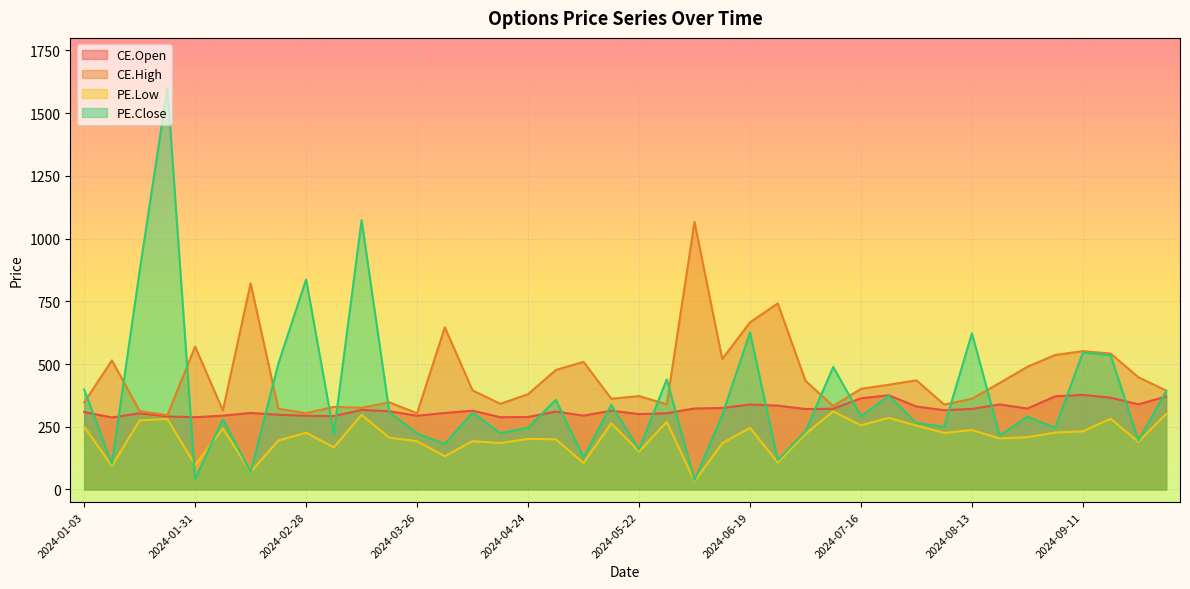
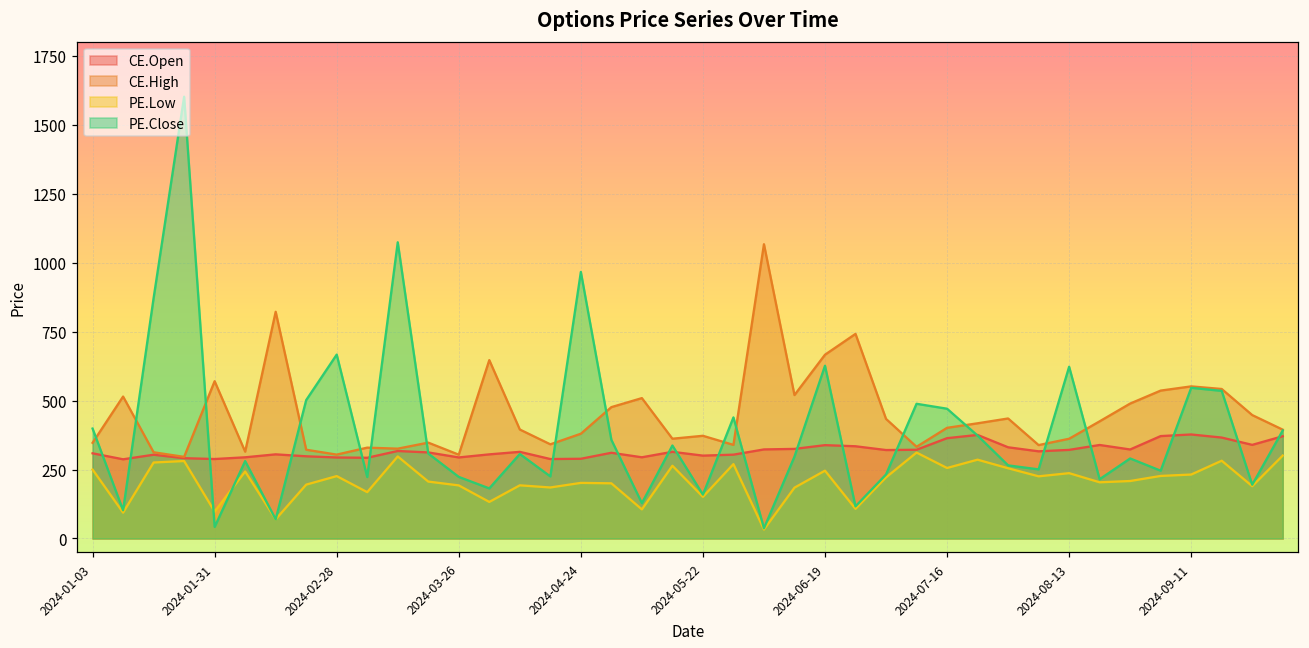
  {
    "PE.Close": {
      "2024-01-03": 400,
      "2024-01-31": 40,
-     "2024-02-28": 840,
+     "2024-02-28": 670,
      "2024-03-26": 220,
-     "2024-04-24": 250,
+     "2024-04-24": 970,
      "2024-06-19": 630,
-     "2024-07-16": 290,
+     "2024-07-16": 470,
      "2024-08-13": 620
    }
  }
